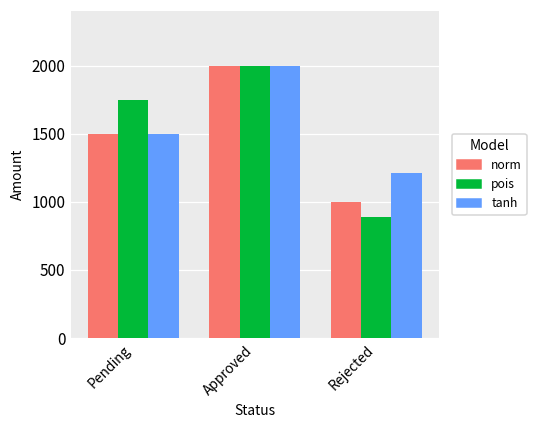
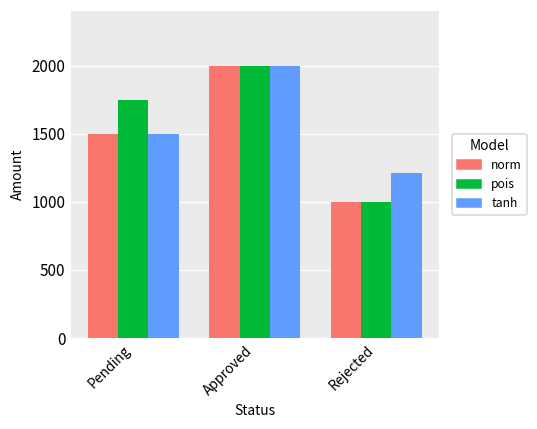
  {
    "norm": {
      "Pending": 1500,
      "Approved": 2000,
      "Rejected": 1000
    },
    "pois": {
      "Pending": 1750,
      "Approved": 2000,
-     "Rejected": 890
+     "Rejected": 1000
    },
    "tanh": {
      "Pending": 1500,
      "Approved": 2000,
      "Rejected": 1210
    }
  }
